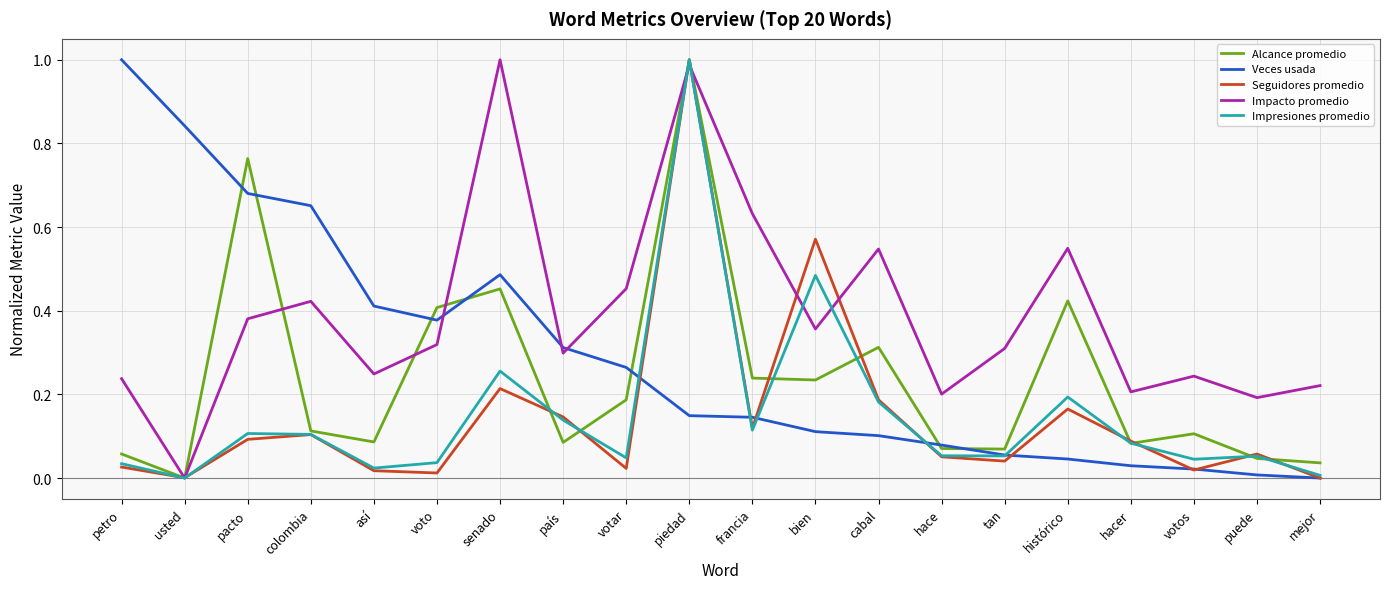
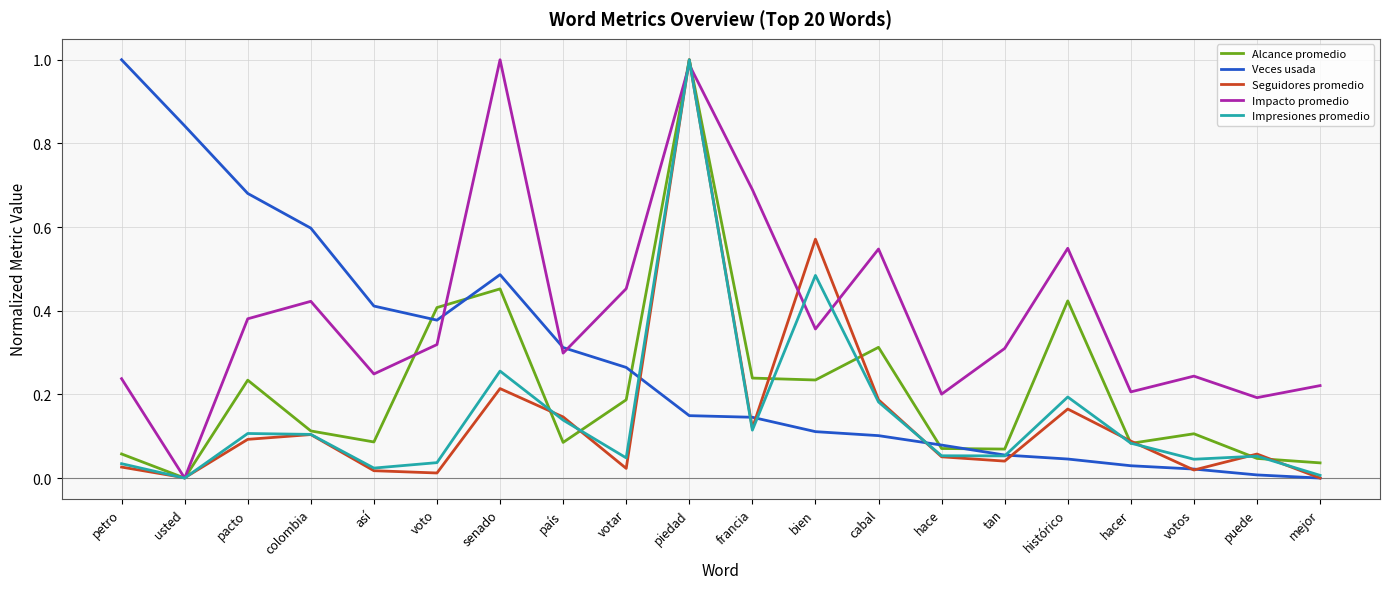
  {
    "Alcance promedio": {
      "petro": 0.06,
-     "pacto": 0.76,
+     "pacto": 0.23,
      "colombia": 0.11,
      "así": 0.09,
      "voto": 0.41,
      "senado": 0.45,
      "país": 0.09,
      "votar": 0.19,
      "francia": 0.24,
      "bien": 0.23,
      "cabal": 0.31,
      "hace": 0.07,
      "tan": 0.07,
      "histórico": 0.42,
      "votos": 0.11,
      "mejor": 0.04
    },
    "Veces usada": {
      "petro": 1.00,
      "usted": 0.84,
      "pacto": 0.68,
-     "colombia": 0.65,
+     "colombia": 0.60,
      "así": 0.41,
      "voto": 0.38,
      "senado": 0.49,
      "país": 0.31,
      "votar": 0.26,
      "piedad": 0.15,
      "francia": 0.15,
      "bien": 0.11,
      "cabal": 0.10,
      "hace": 0.08,
      "histórico": 0.05,
      "hacer": 0.03,
      "puede": 0.01
    },
    "Seguidores promedio": {
      "petro": 0.03,
      "pacto": 0.09,
      "así": 0.02,
      "voto": 0.01,
      "senado": 0.21,
      "país": 0.15,
      "votar": 0.02,
      "bien": 0.57,
      "tan": 0.04,
      "histórico": 0.17
    },
    "Impacto promedio": {
      "petro": 0.24,
      "pacto": 0.38,
      "colombia": 0.42,
      "así": 0.25,
      "voto": 0.32,
      "senado": 1.00,
      "país": 0.30,
      "votar": 0.45,
      "piedad": 0.99,
-     "francia": 0.63,
+     "francia": 0.69,
      "bien": 0.36,
      "cabal": 0.55,
      "hace": 0.20,
      "tan": 0.31,
      "histórico": 0.55,
      "hacer": 0.21,
      "votos": 0.24,
      "puede": 0.19,
      "mejor": 0.22
    },
    "Impresiones promedio": {
      "petro": 0.03,
      "pacto": 0.11,
      "así": 0.02,
      "voto": 0.04,
      "senado": 0.26,
      "país": 0.14,
      "votar": 0.05,
      "bien": 0.48,
      "histórico": 0.19,
      "votos": 0.05,
      "mejor": 0.01
    }
  }
